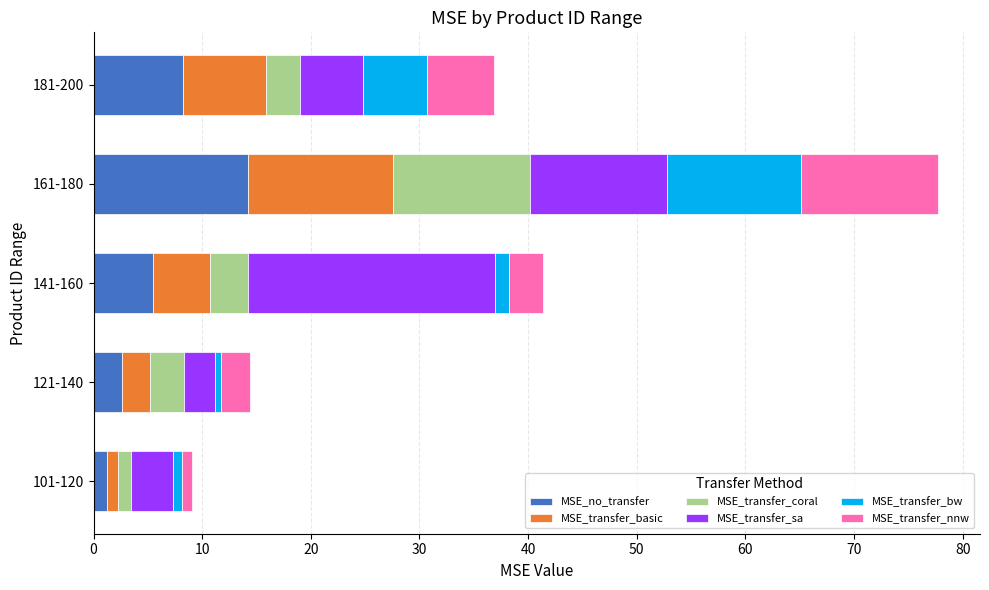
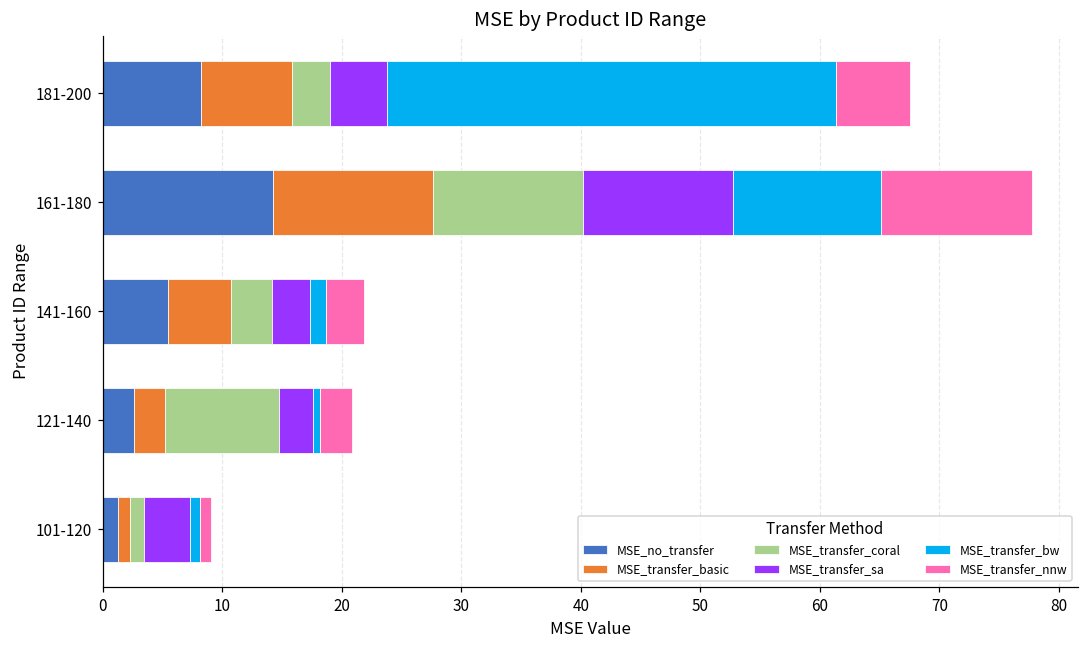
  {
    "MSE_no_transfer": {
      "181-200": 8.2,
      "161-180": 14.2,
      "141-160": 5.5,
      "121-140": 2.6,
      "101-120": 1.2
    },
    "MSE_transfer_basic": {
      "181-200": 7.6,
      "161-180": 13.4,
      "141-160": 5.2,
      "121-140": 2.6,
      "101-120": 1.1
    },
    "MSE_transfer_coral": {
      "181-200": 3.1,
      "161-180": 12.5,
      "141-160": 3.5,
-     "121-140": 3.2,
+     "121-140": 9.6,
      "101-120": 1.1
    },
    "MSE_transfer_sa": {
-     "181-200": 5.8,
+     "181-200": 4.8,
      "161-180": 12.6,
-     "141-160": 22.8,
+     "141-160": 3.2,
      "121-140": 2.9,
      "101-120": 3.9
    },
    "MSE_transfer_bw": {
-     "181-200": 5.9,
+     "181-200": 37.5,
      "161-180": 12.4,
      "141-160": 1.3,
      "121-140": 0.5,
      "101-120": 0.9
    },
    "MSE_transfer_nnw": {
      "181-200": 6.2,
      "161-180": 12.6,
      "141-160": 3.1,
      "121-140": 2.7,
      "101-120": 0.9
    }
  }
